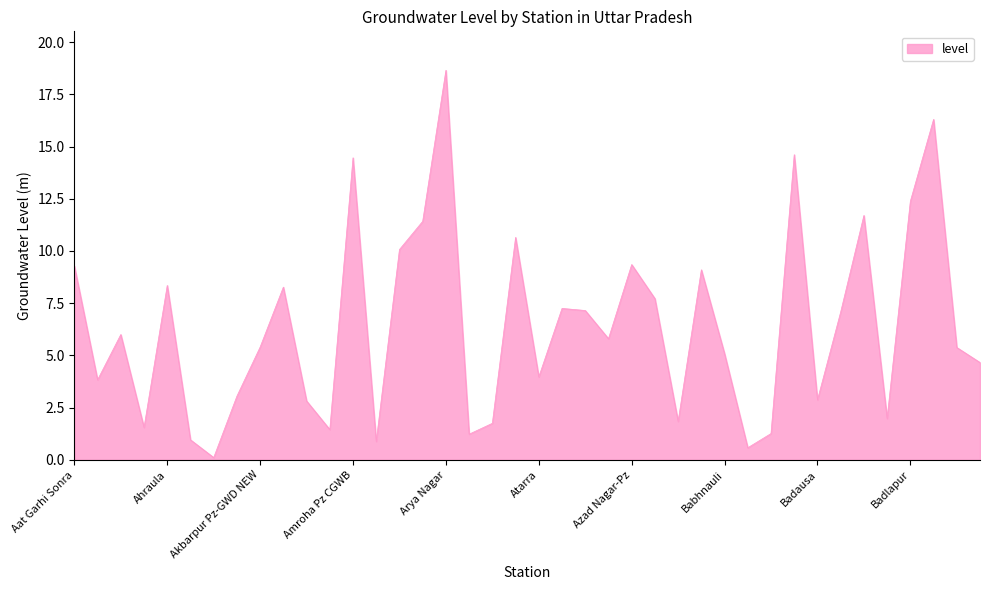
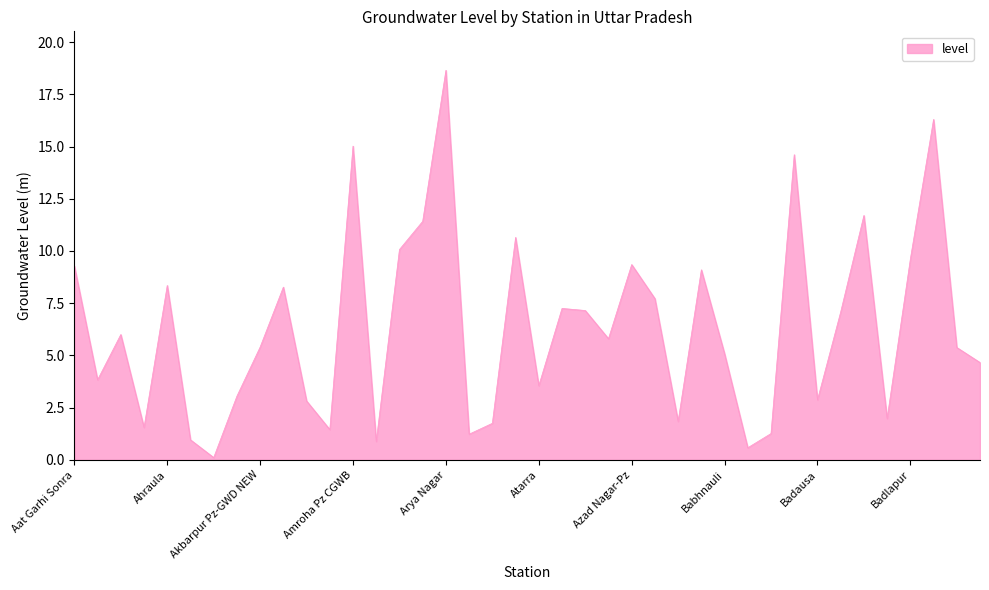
  {
    "Aat Garhi Sonra": 9.3,
    "Ahraula": 8.4,
    "Akbarpur Pz-GWD NEW": 5.4,
-   "Amroha Pz CGWB": 14.5,
+   "Amroha Pz CGWB": 15.0,
    "Arya Nagar": 18.7,
-   "Atarra": 4.0,
+   "Atarra": 3.6,
    "Azad Nagar-Pz": 9.4,
    "Babhnauli": 5.1,
    "Badausa": 2.9,
-   "Badlapur": 12.4
+   "Badlapur": 9.6
  }
